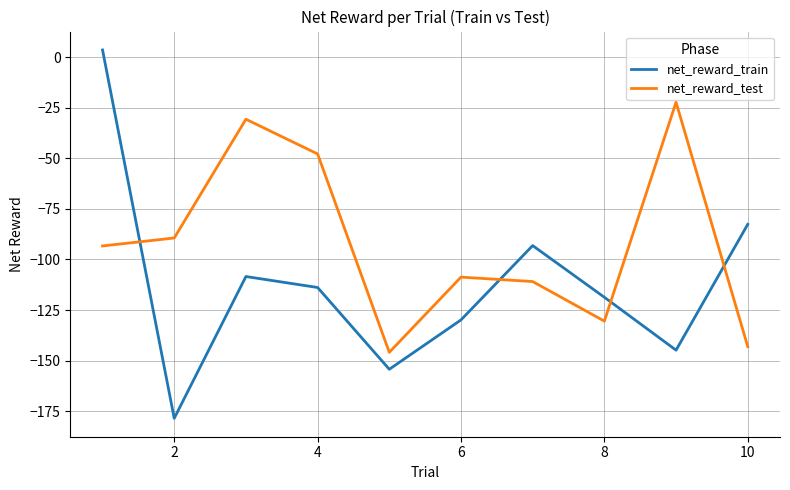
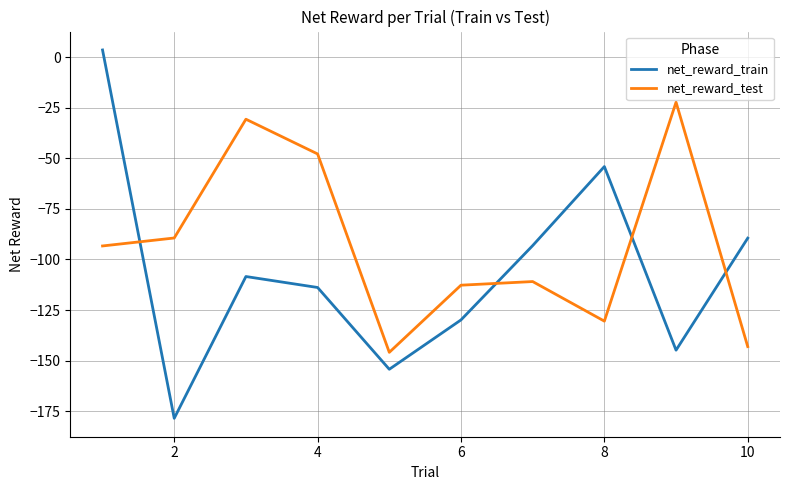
  {
    "net_reward_train": {
      "2": -178,
      "4": -114,
      "6": -130,
-     "8": -119,
-     "10": -83
+     "8": -54,
+     "10": -89
    },
    "net_reward_test": {
      "2": -89,
      "4": -48,
-     "6": -109,
+     "6": -113,
      "8": -130,
      "10": -143
    }
  }
